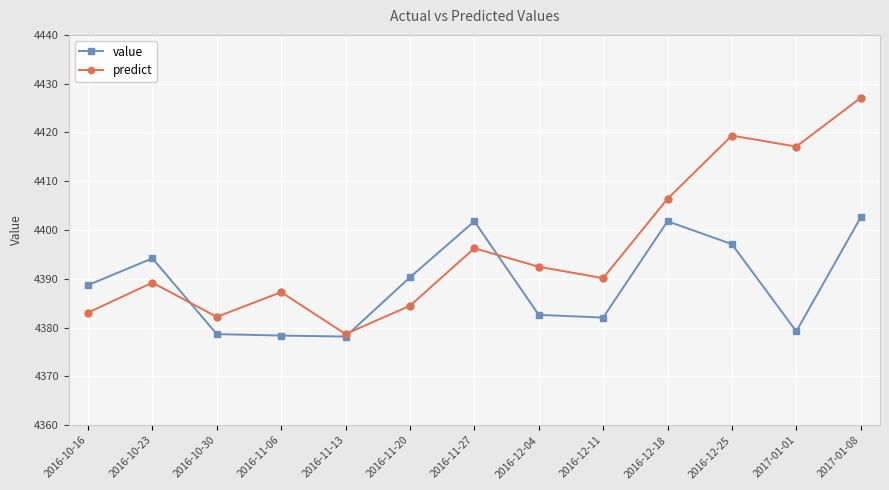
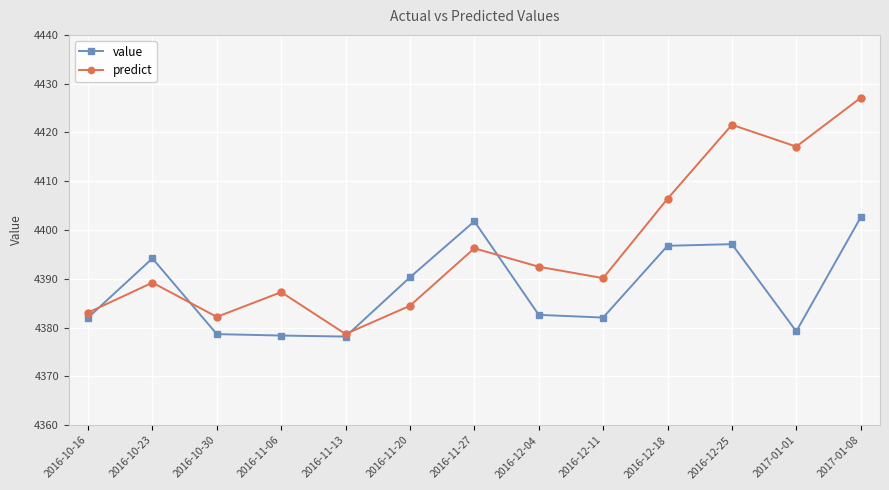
  {
    "value": {
-     "2016-10-16": 4389,
+     "2016-10-16": 4382,
      "2016-10-23": 4394,
      "2016-10-30": 4379,
      "2016-11-06": 4378,
      "2016-11-13": 4378,
      "2016-11-20": 4390,
      "2016-11-27": 4402,
      "2016-12-04": 4383,
      "2016-12-11": 4382,
-     "2016-12-18": 4402,
+     "2016-12-18": 4397,
      "2016-12-25": 4397,
      "2017-01-01": 4379,
      "2017-01-08": 4403
    },
    "predict": {
      "2016-10-16": 4383,
      "2016-10-23": 4389,
      "2016-10-30": 4382,
      "2016-11-06": 4387,
      "2016-11-13": 4379,
      "2016-11-20": 4384,
      "2016-11-27": 4396,
      "2016-12-04": 4392,
      "2016-12-11": 4390,
      "2016-12-18": 4406,
-     "2016-12-25": 4419,
+     "2016-12-25": 4422,
      "2017-01-01": 4417,
      "2017-01-08": 4427
    }
  }
